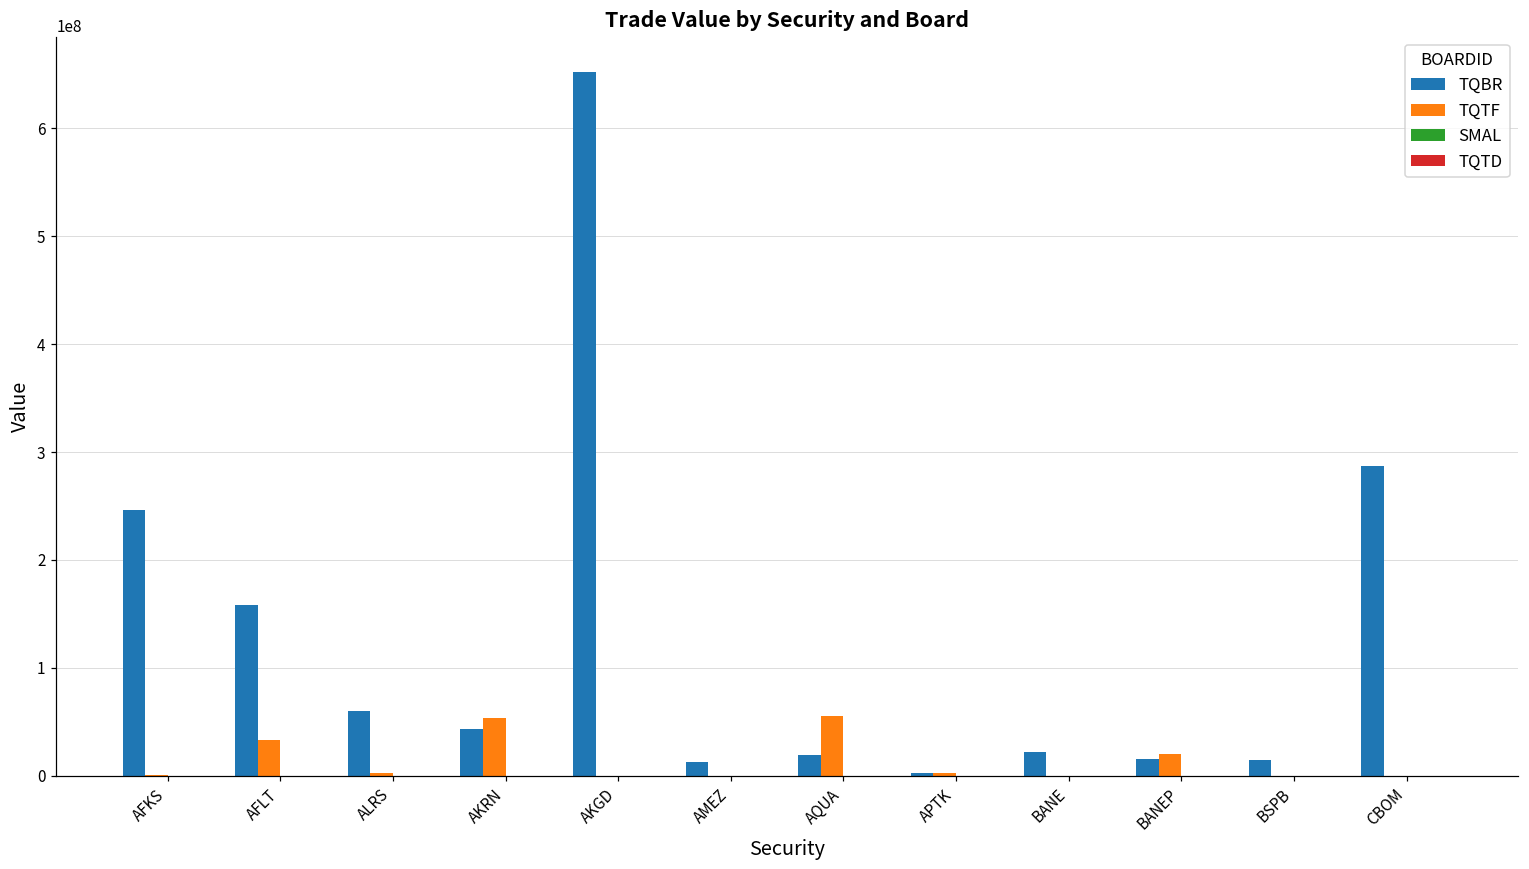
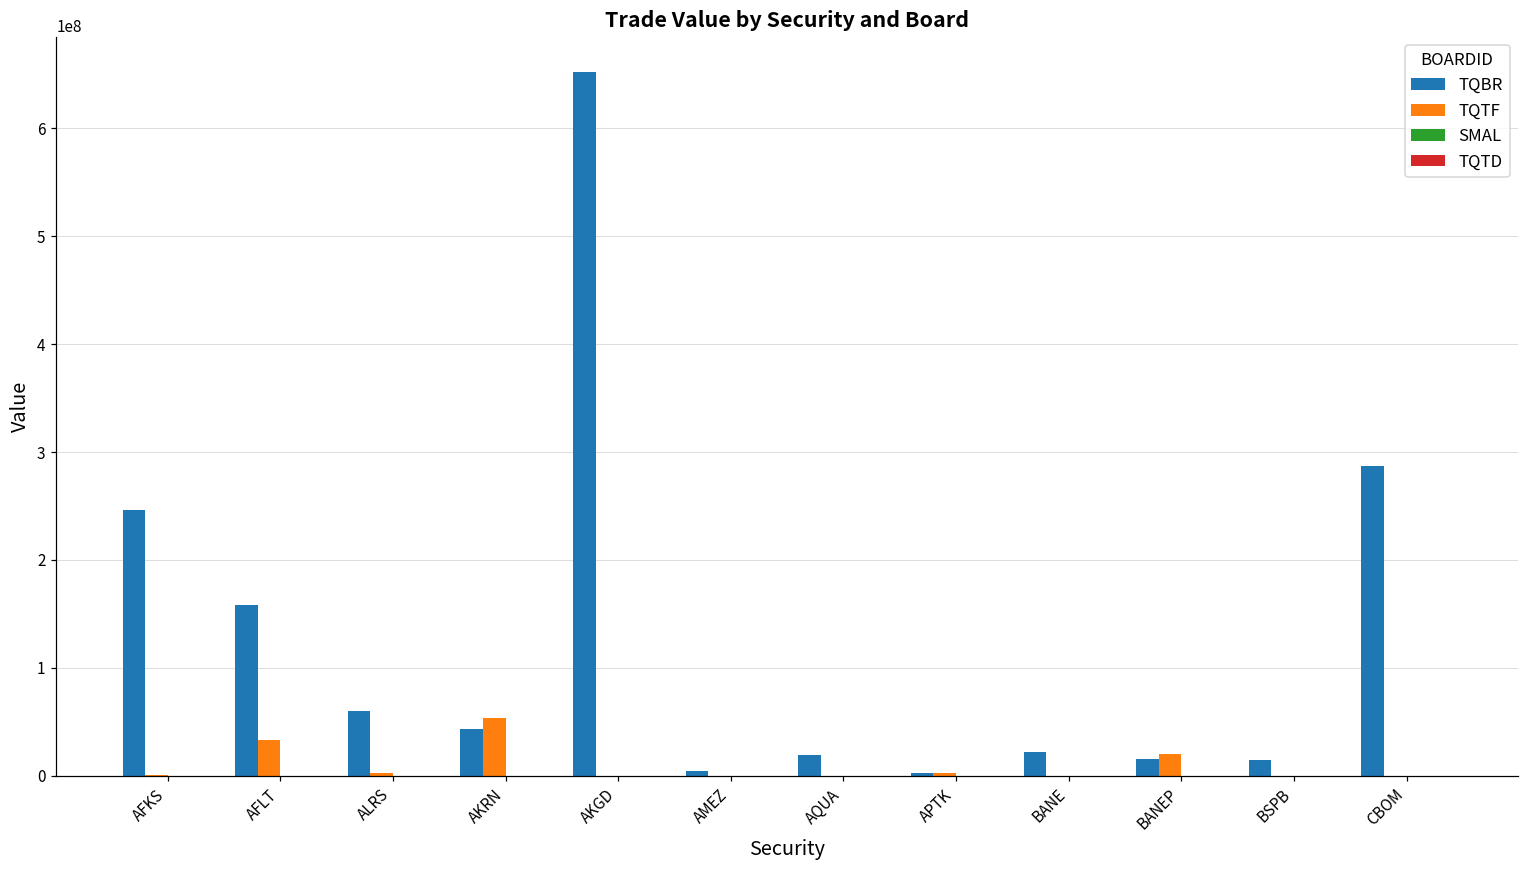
  {
    "TQBR": {
      "AFKS": 250000000,
      "AFLT": 160000000,
      "ALRS": 60000000,
      "AKRN": 40000000,
      "AKGD": 650000000,
-     "AMEZ": 10000000,
+     "AMEZ": 0,
      "AQUA": 20000000,
      "BANE": 20000000,
      "BANEP": 20000000,
      "BSPB": 10000000,
      "CBOM": 290000000
    },
    "TQTF": {
      "AFLT": 30000000,
      "AKRN": 50000000,
-     "AQUA": 50000000,
+     "AQUA": 0,
      "BANEP": 20000000,
      "CBOM": 0
    },
    "SMAL": {
      "AMEZ": 0,
      "AQUA": 0,
      "APTK": 0,
      "BANE": 0,
      "BANEP": 0,
      "BSPB": 0,
      "CBOM": 0
    },
    "TQTD": {
      "ALRS": 0,
      "AKRN": 0,
      "AKGD": 0,
      "AMEZ": 0,
      "AQUA": 0,
      "APTK": 0,
      "BANE": 0,
      "BANEP": 0,
      "BSPB": 0,
      "CBOM": 0
    }
  }
